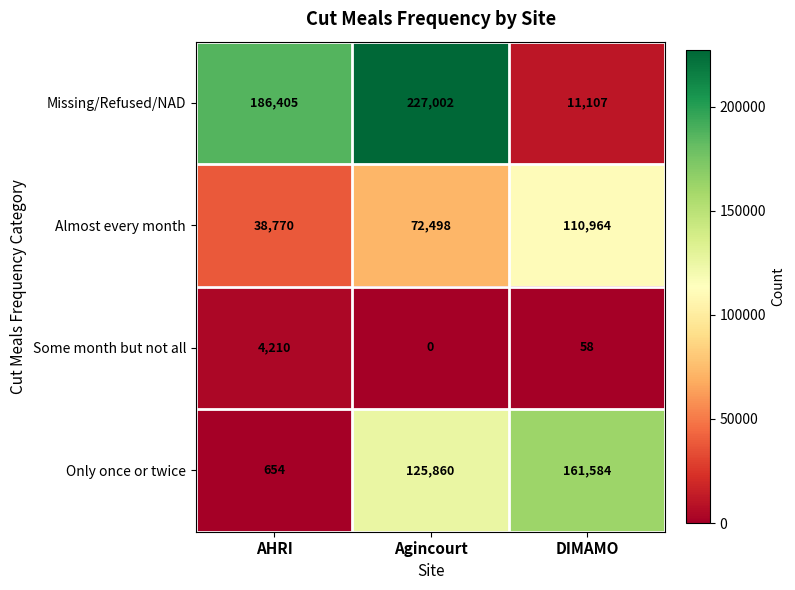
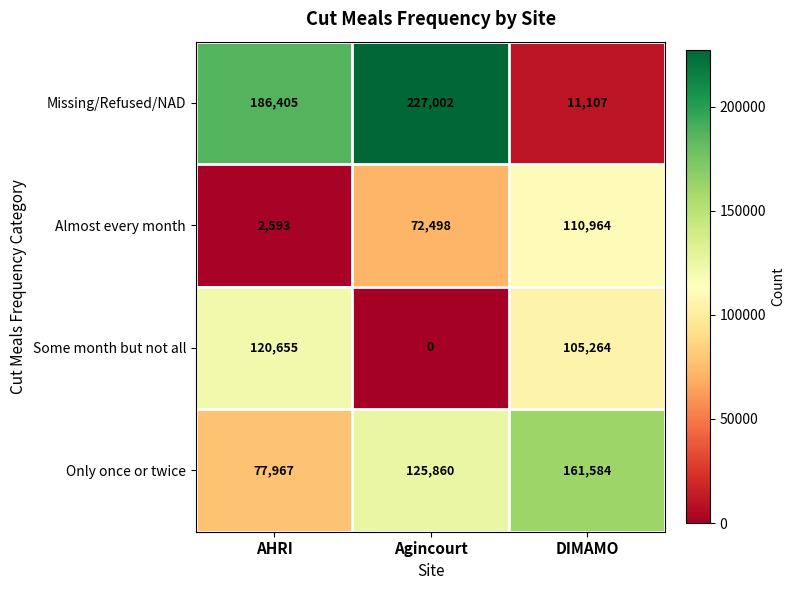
  {
    "Missing/Refused/NAD": {
      "AHRI": "186,405",
      "Agincourt": "227,002",
      "DIMAMO": "11,107"
    },
    "Almost every month": {
-     "AHRI": "38,770",
+     "AHRI": "2,593",
      "Agincourt": "72,498",
      "DIMAMO": "110,964"
    },
    "Some month but not all": {
-     "AHRI": "4,210",
+     "AHRI": "120,655",
      "Agincourt": "0",
-     "DIMAMO": "58"
+     "DIMAMO": "105,264"
    },
    "Only once or twice": {
-     "AHRI": "654",
+     "AHRI": "77,967",
      "Agincourt": "125,860",
      "DIMAMO": "161,584"
    }
  }
